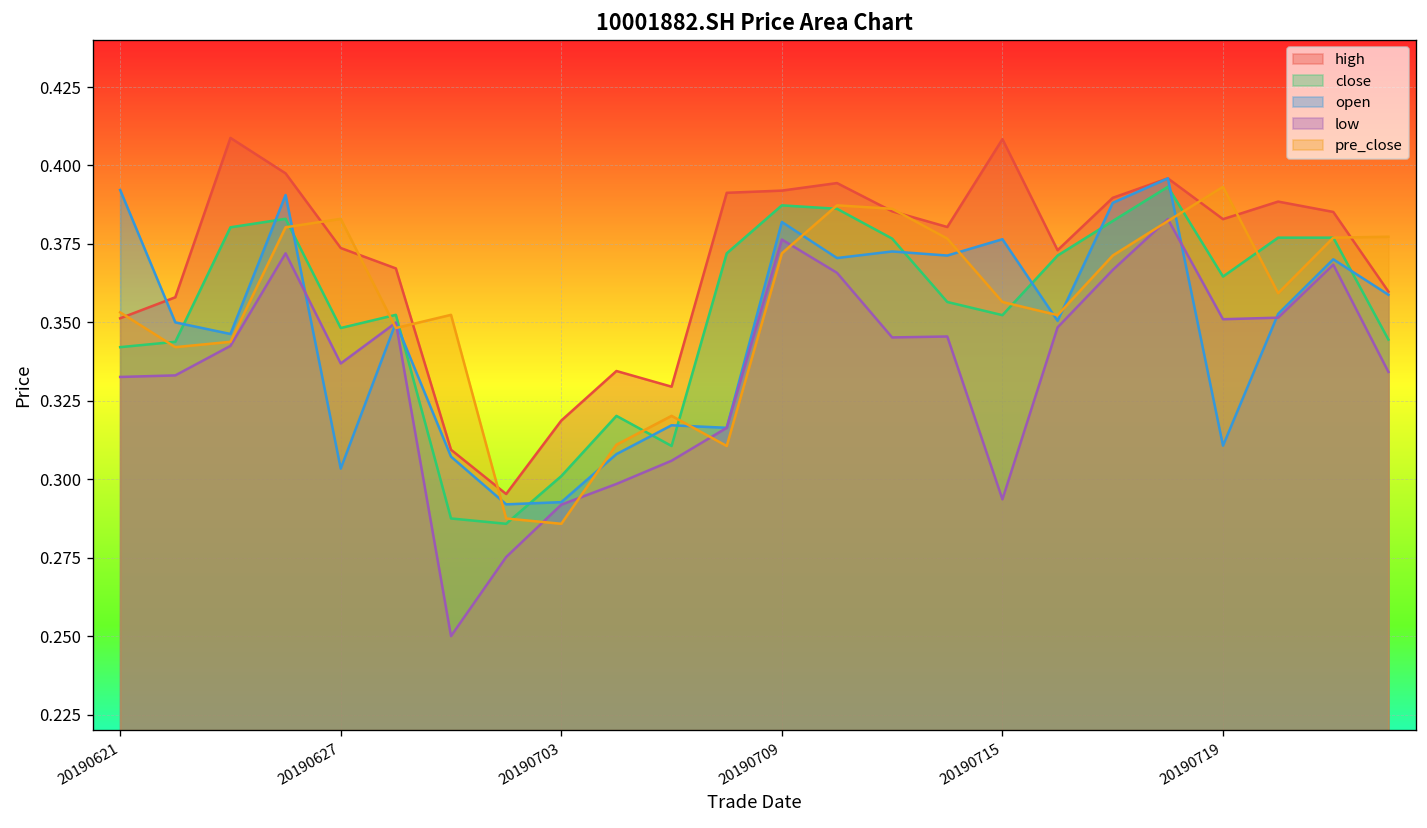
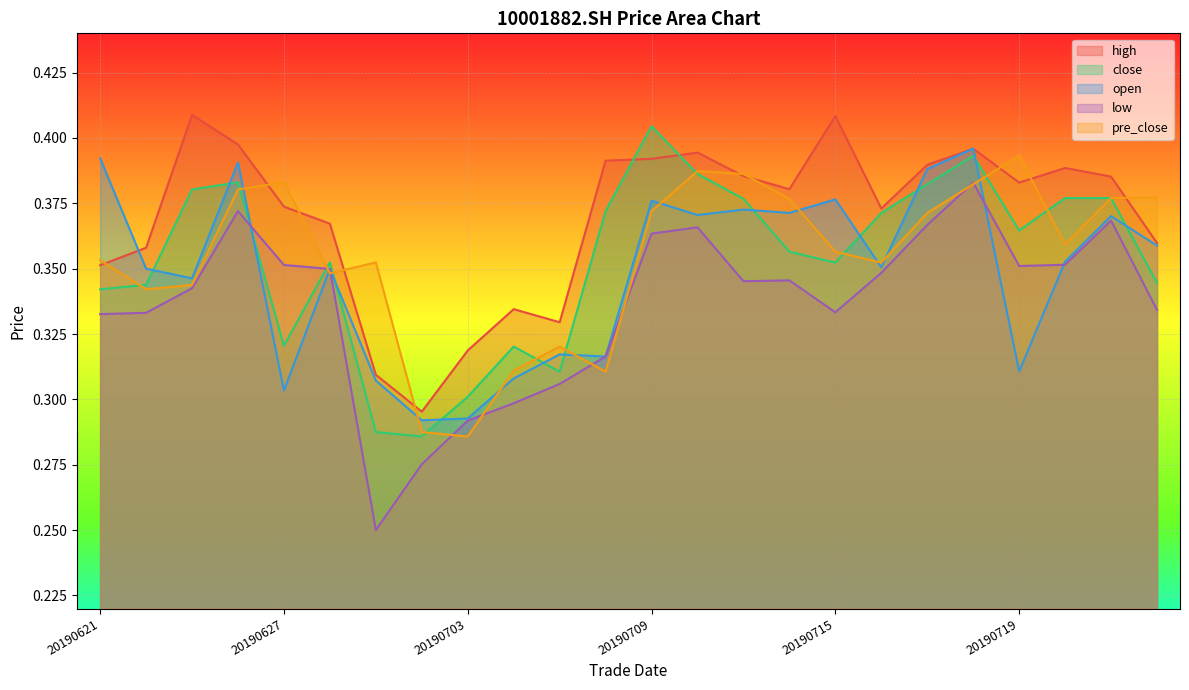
  {
    "close": {
      "20190621": 0.342,
-     "20190627": 0.348,
+     "20190627": 0.321,
      "20190703": 0.301,
-     "20190709": 0.387,
+     "20190709": 0.405,
      "20190715": 0.352,
      "20190719": 0.365
    },
    "open": {
      "20190621": 0.392,
      "20190627": 0.303,
-     "20190709": 0.382,
+     "20190709": 0.376,
      "20190715": 0.377,
      "20190719": 0.311
    },
    "low": {
      "20190621": 0.333,
-     "20190627": 0.337,
-     "20190709": 0.376,
-     "20190715": 0.294,
+     "20190627": 0.351,
+     "20190709": 0.363,
+     "20190715": 0.333,
      "20190719": 0.351
    }
  }
